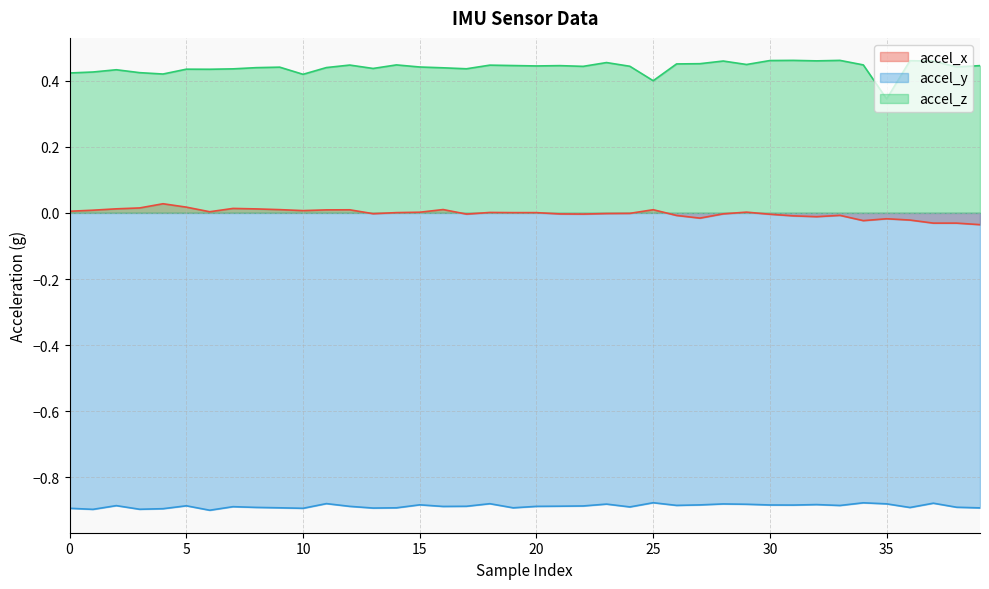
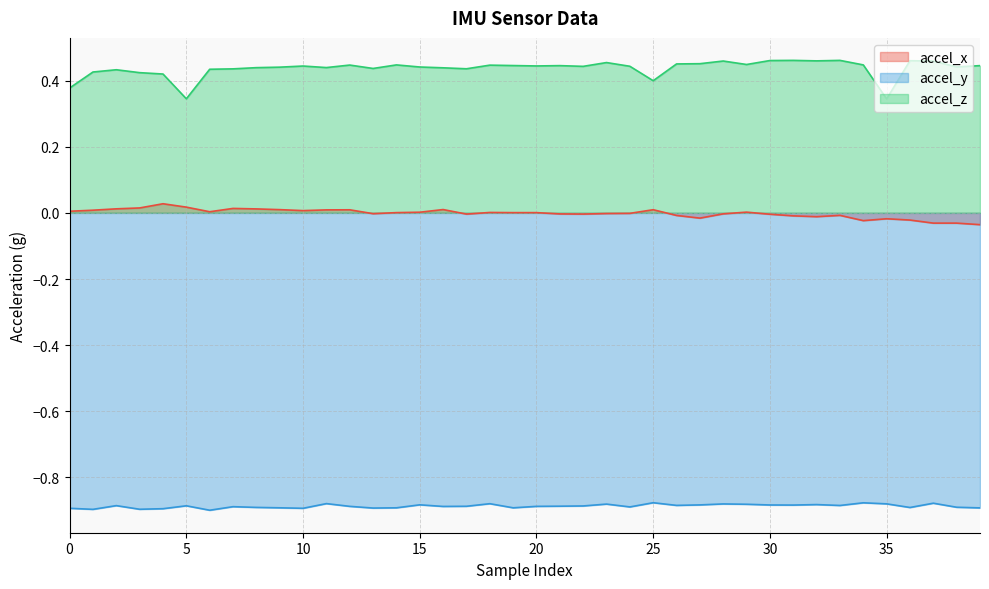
  {
    "accel_z": {
-     "0": 0.42,
-     "5": 0.43,
-     "10": 0.42,
+     "0": 0.38,
+     "5": 0.34,
+     "10": 0.44,
      "15": 0.44,
      "20": 0.44,
      "25": 0.40,
      "30": 0.46
    }
  }
